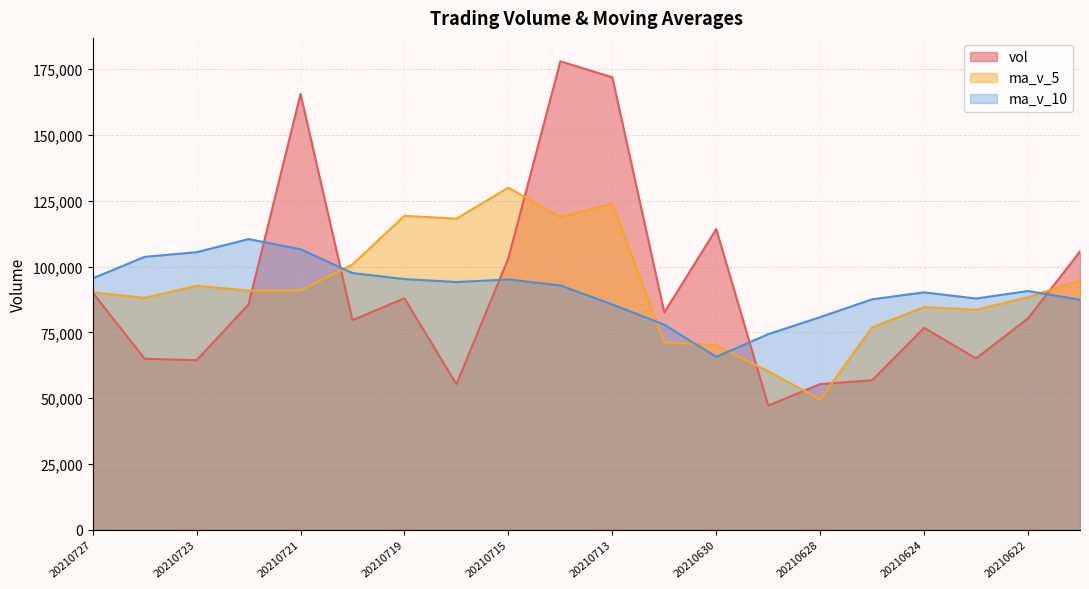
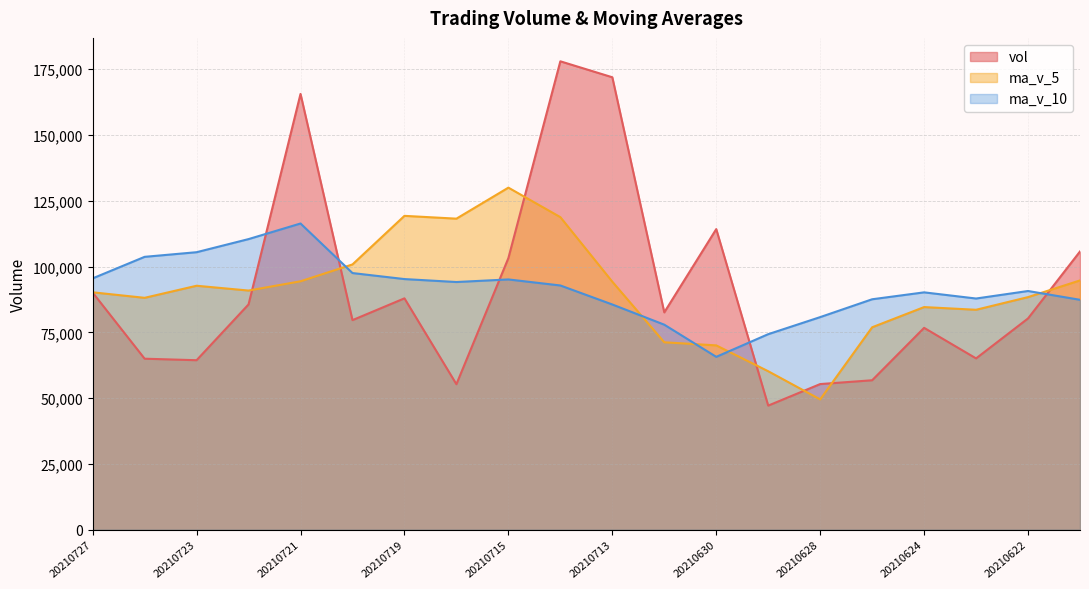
  {
    "vol": {
      "20210723": "64,000",
      "20210721": "166,000",
      "20210719": "88,000",
      "20210715": "103,000",
      "20210713": "172,000",
      "20210630": "114,000",
      "20210628": "55,000",
      "20210624": "77,000",
      "20210622": "80,000"
    },
    "ma_v_5": {
      "20210723": "93,000",
-     "20210721": "91,000",
+     "20210721": "94,000",
      "20210719": "119,000",
      "20210715": "130,000",
-     "20210713": "124,000",
+     "20210713": "94,000",
      "20210630": "70,000",
      "20210628": "50,000",
      "20210624": "85,000",
      "20210622": "88,000"
    },
    "ma_v_10": {
      "20210727": "96,000",
      "20210723": "105,000",
-     "20210721": "107,000",
+     "20210721": "116,000",
      "20210719": "95,000",
      "20210715": "95,000",
      "20210713": "86,000",
      "20210630": "66,000",
      "20210628": "81,000",
      "20210624": "90,000",
      "20210622": "91,000"
    }
  }
